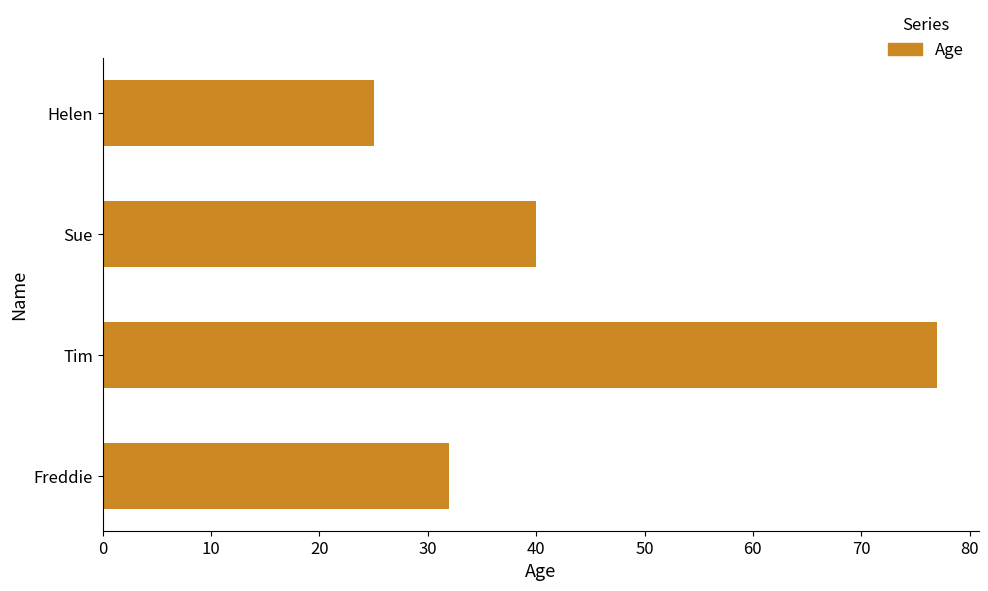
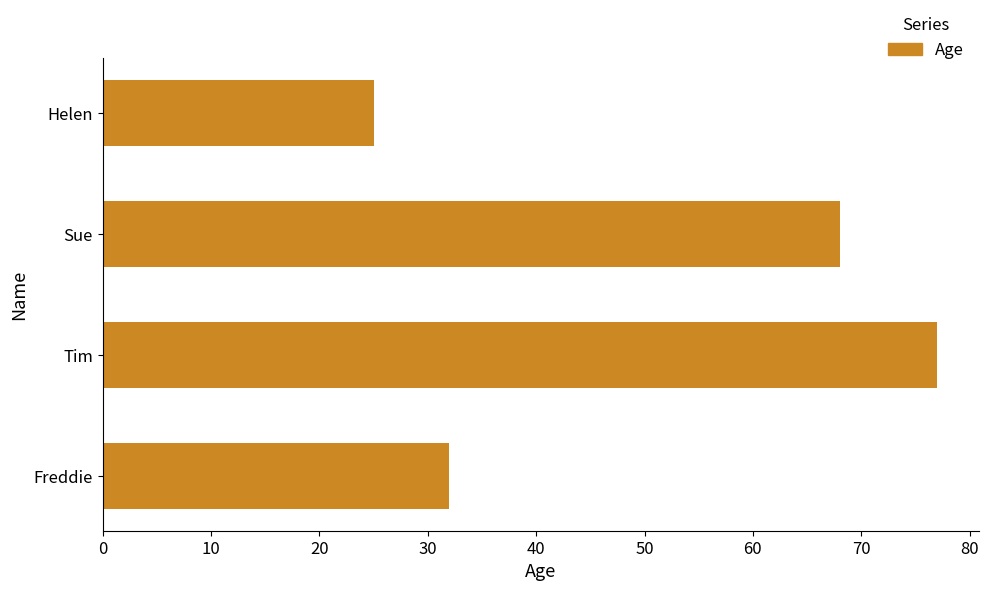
  {
    "Helen": 25,
-   "Sue": 40,
+   "Sue": 68,
    "Tim": 77,
    "Freddie": 32
  }
